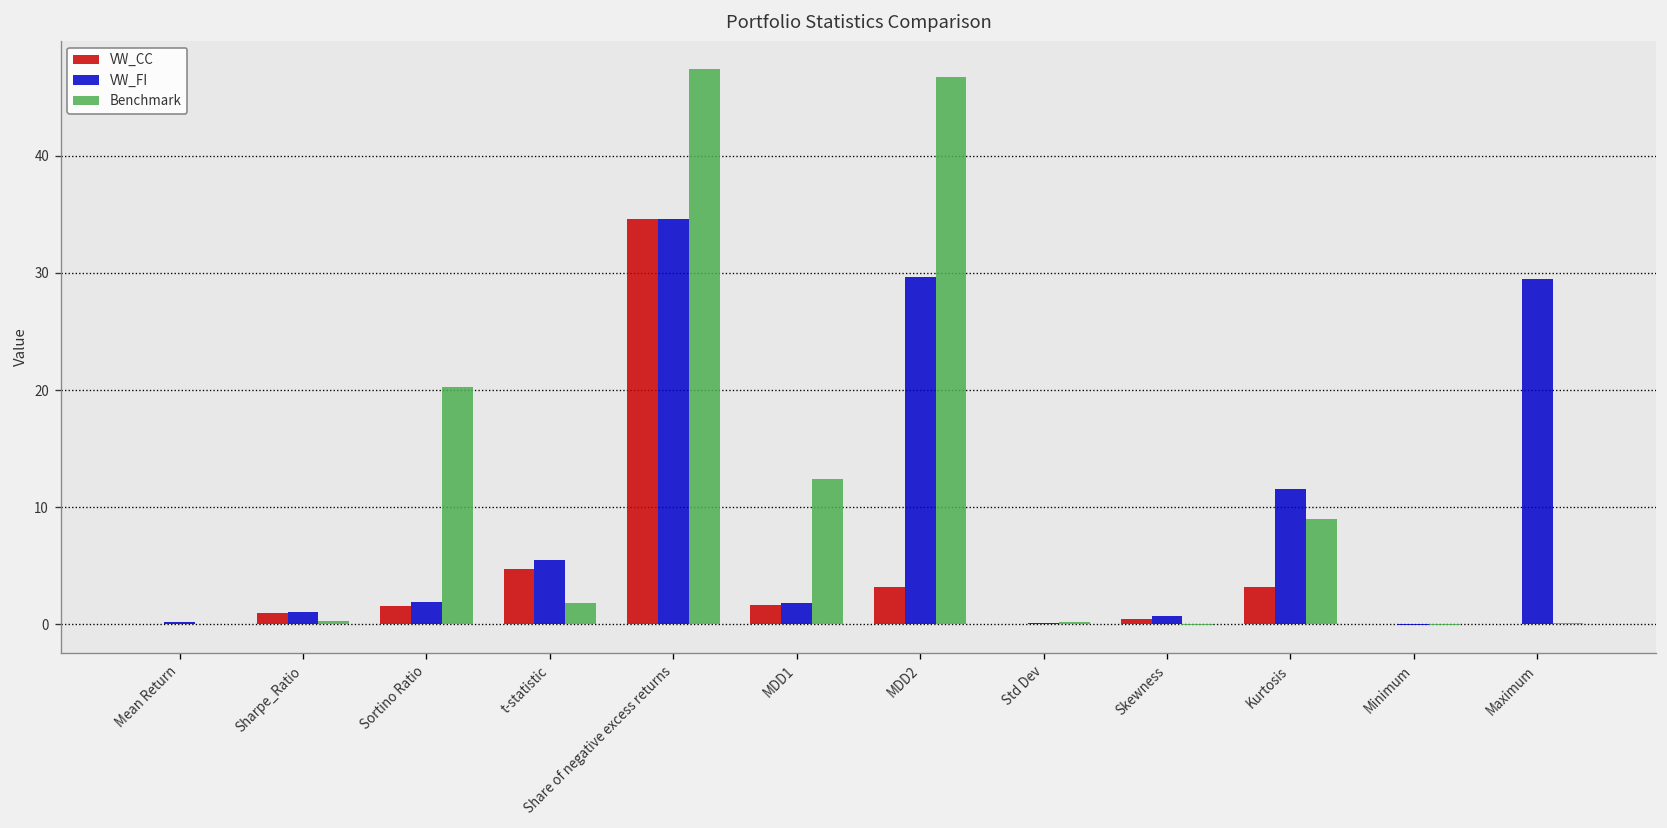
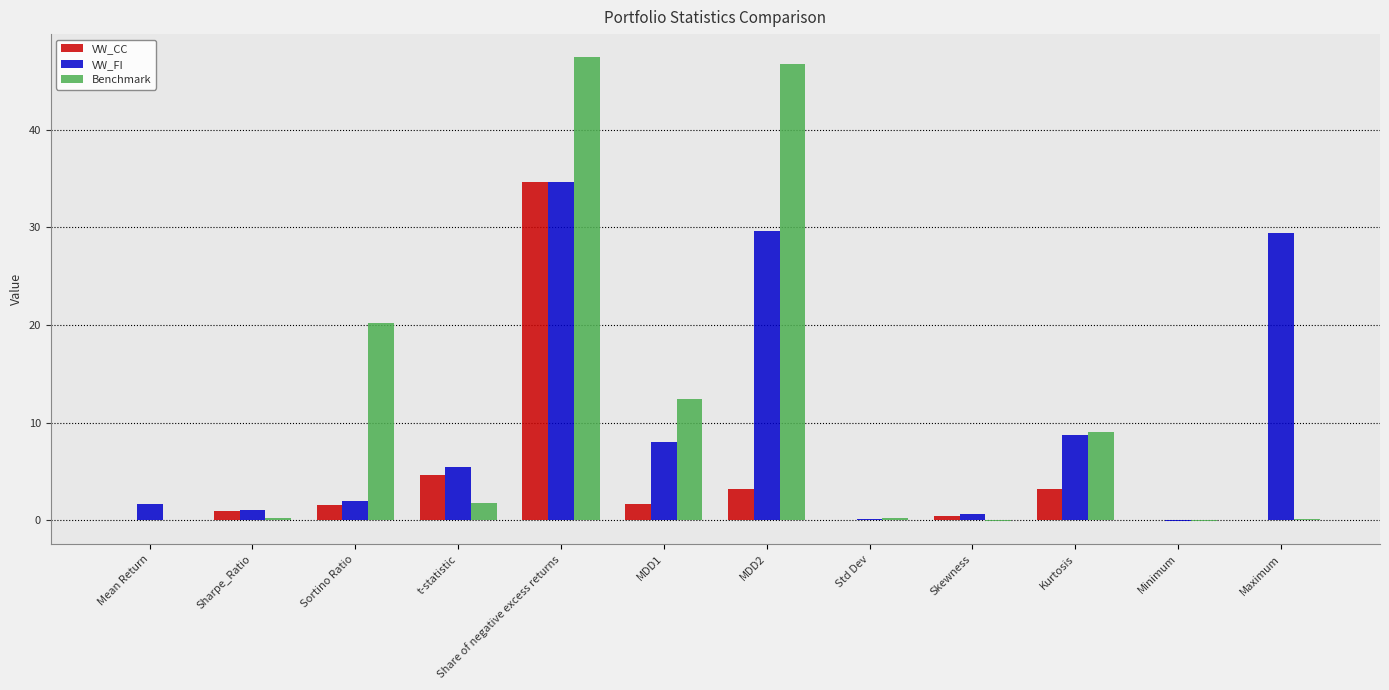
  {
    "VW_CC": {
      "Sharpe_Ratio": 1,
      "Sortino Ratio": 2,
      "t-statistic": 5,
      "Share of negative excess returns": 35,
      "MDD1": 2,
      "MDD2": 3,
      "Skewness": 0,
      "Kurtosis": 3
    },
    "VW_FI": {
-     "Mean Return": 0,
+     "Mean Return": 2,
      "Sharpe_Ratio": 1,
      "Sortino Ratio": 2,
      "t-statistic": 5,
      "Share of negative excess returns": 35,
-     "MDD1": 2,
+     "MDD1": 8,
      "MDD2": 30,
      "Skewness": 1,
-     "Kurtosis": 12,
+     "Kurtosis": 9,
      "Maximum": 29
    },
    "Benchmark": {
      "Sortino Ratio": 20,
      "t-statistic": 2,
      "Share of negative excess returns": 47,
      "MDD1": 12,
      "MDD2": 47,
      "Kurtosis": 9
    }
  }
